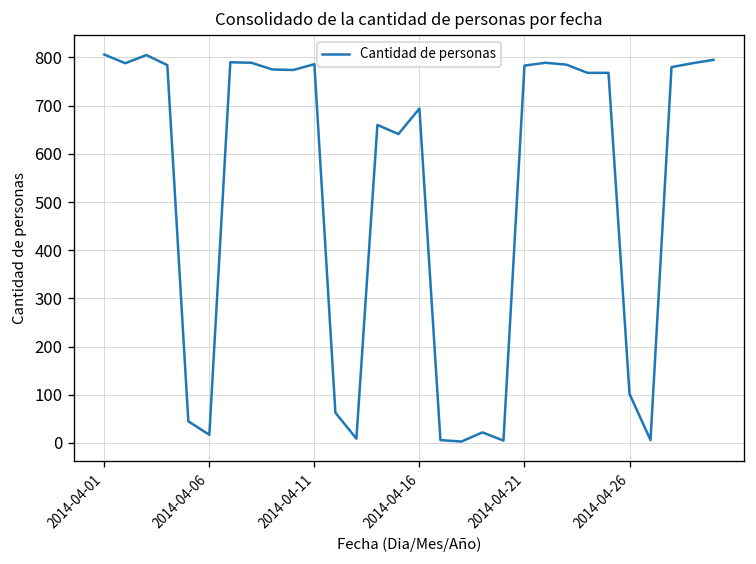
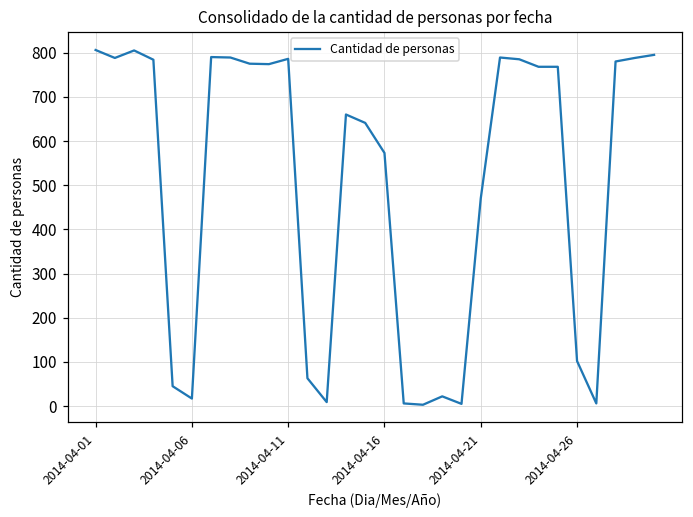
  {
    "2014-04-01": 810,
    "2014-04-06": 20,
    "2014-04-11": 790,
-   "2014-04-16": 690,
-   "2014-04-21": 780,
+   "2014-04-16": 570,
+   "2014-04-21": 470,
    "2014-04-26": 100
  }
